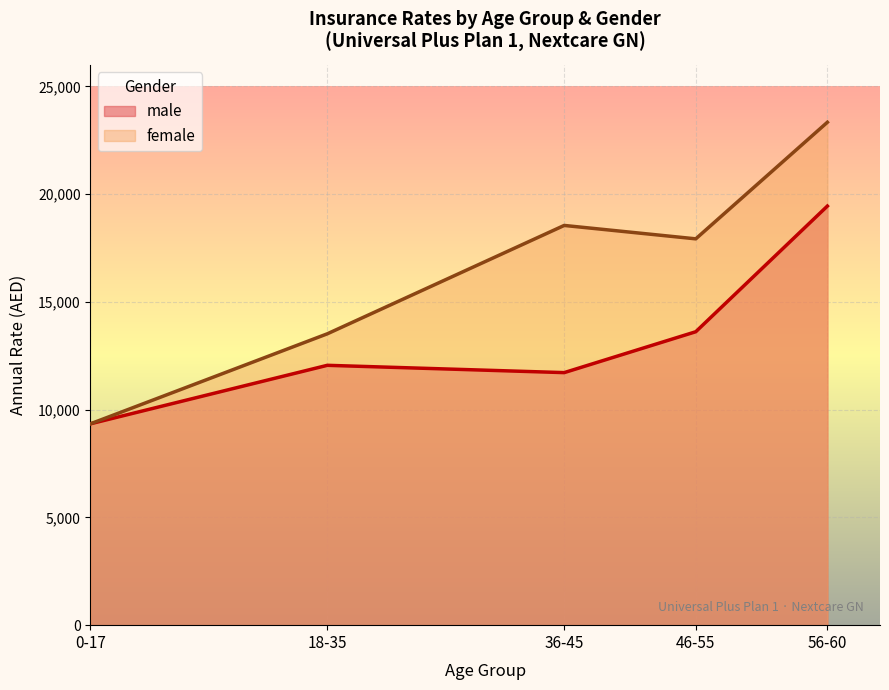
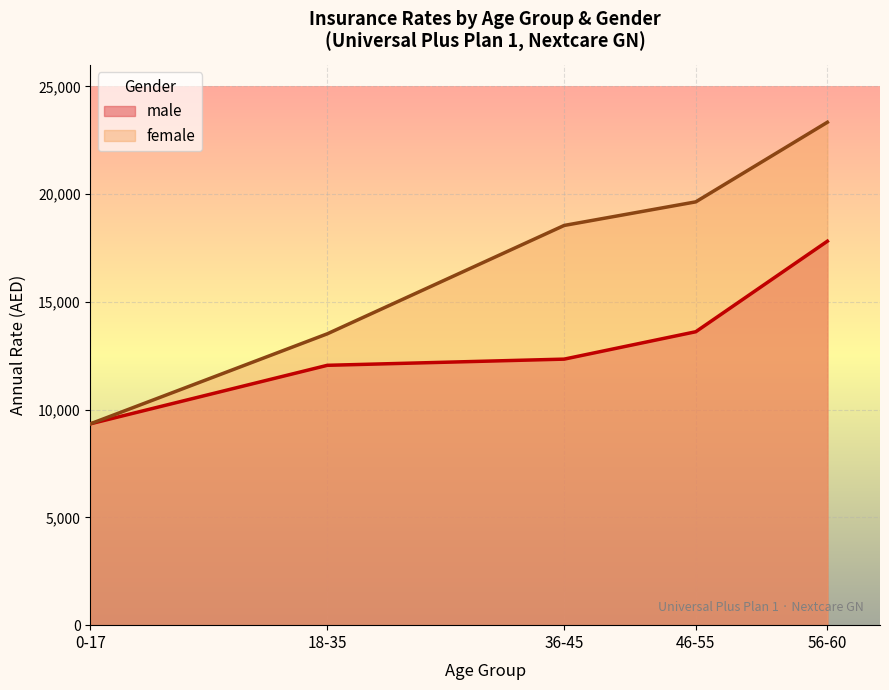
  {
    "male": {
      "18-35": "12,100",
-     "36-45": "11,700",
+     "36-45": "12,300",
      "46-55": "13,600",
-     "56-60": "19,400"
+     "56-60": "17,800"
    },
    "female": {
      "18-35": "13,500",
      "36-45": "18,500",
-     "46-55": "17,900",
+     "46-55": "19,600",
      "56-60": "23,300"
    }
  }
